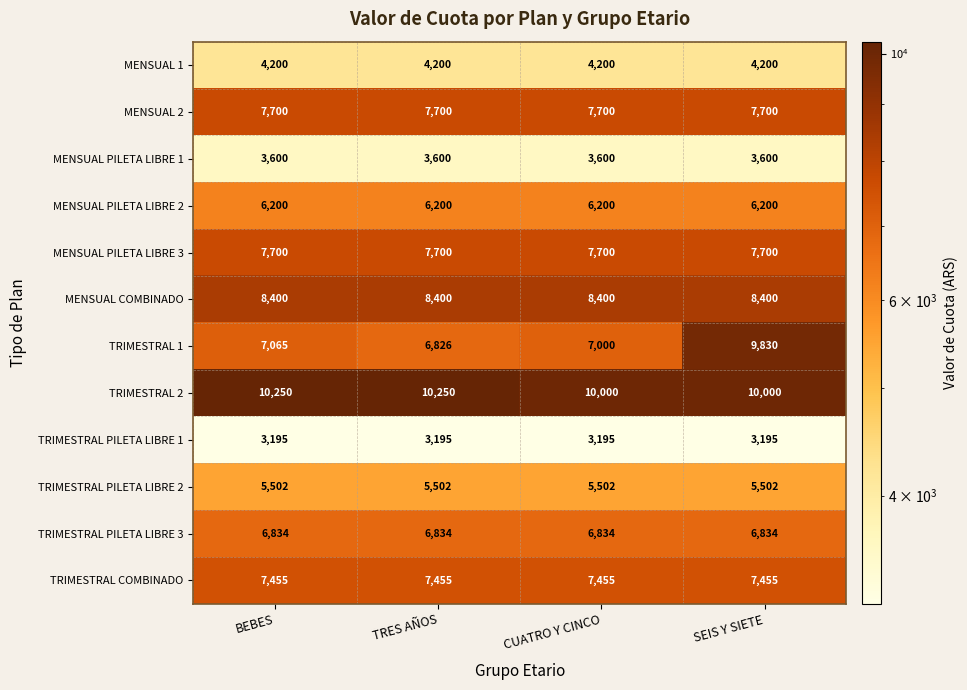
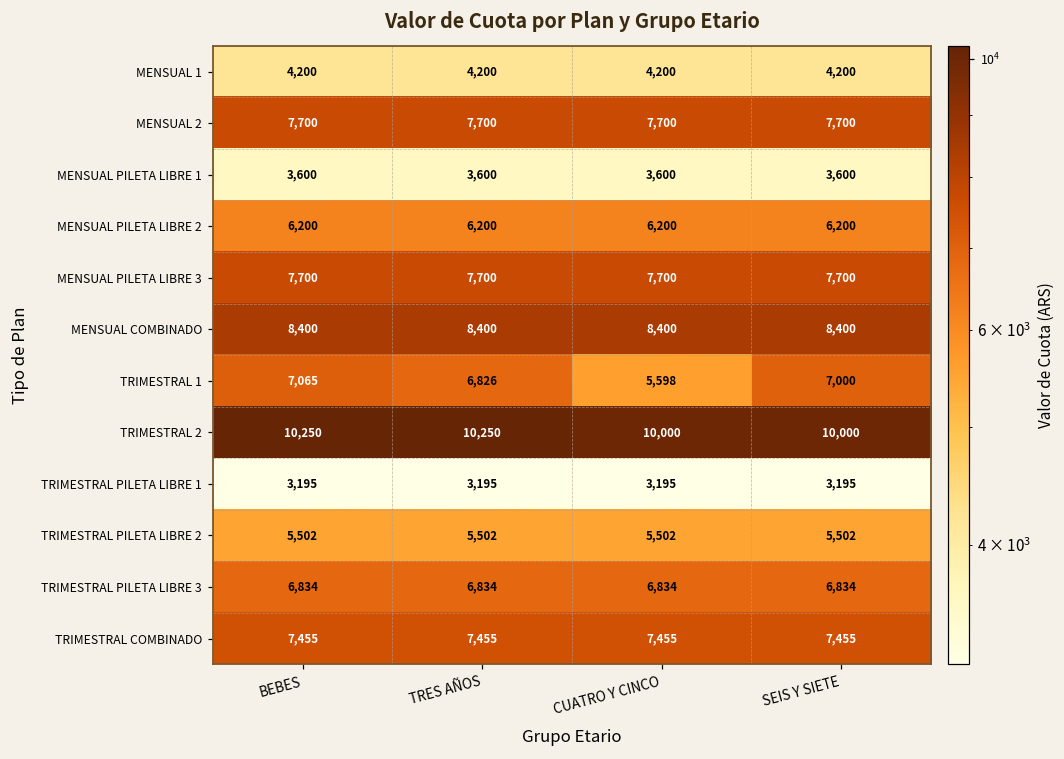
  {
    "MENSUAL 1": {
      "BEBES": "4,200",
      "TRES AÑOS": "4,200",
      "CUATRO Y CINCO": "4,200",
      "SEIS Y SIETE": "4,200"
    },
    "MENSUAL 2": {
      "BEBES": "7,700",
      "TRES AÑOS": "7,700",
      "CUATRO Y CINCO": "7,700",
      "SEIS Y SIETE": "7,700"
    },
    "MENSUAL PILETA LIBRE 1": {
      "BEBES": "3,600",
      "TRES AÑOS": "3,600",
      "CUATRO Y CINCO": "3,600",
      "SEIS Y SIETE": "3,600"
    },
    "MENSUAL PILETA LIBRE 2": {
      "BEBES": "6,200",
      "TRES AÑOS": "6,200",
      "CUATRO Y CINCO": "6,200",
      "SEIS Y SIETE": "6,200"
    },
    "MENSUAL PILETA LIBRE 3": {
      "BEBES": "7,700",
      "TRES AÑOS": "7,700",
      "CUATRO Y CINCO": "7,700",
      "SEIS Y SIETE": "7,700"
    },
    "MENSUAL COMBINADO": {
      "BEBES": "8,400",
      "TRES AÑOS": "8,400",
      "CUATRO Y CINCO": "8,400",
      "SEIS Y SIETE": "8,400"
    },
    "TRIMESTRAL 1": {
      "BEBES": "7,065",
      "TRES AÑOS": "6,826",
-     "CUATRO Y CINCO": "7,000",
-     "SEIS Y SIETE": "9,830"
+     "CUATRO Y CINCO": "5,598",
+     "SEIS Y SIETE": "7,000"
    },
    "TRIMESTRAL 2": {
      "BEBES": "10,250",
      "TRES AÑOS": "10,250",
      "CUATRO Y CINCO": "10,000",
      "SEIS Y SIETE": "10,000"
    },
    "TRIMESTRAL PILETA LIBRE 1": {
      "BEBES": "3,195",
      "TRES AÑOS": "3,195",
      "CUATRO Y CINCO": "3,195",
      "SEIS Y SIETE": "3,195"
    },
    "TRIMESTRAL PILETA LIBRE 2": {
      "BEBES": "5,502",
      "TRES AÑOS": "5,502",
      "CUATRO Y CINCO": "5,502",
      "SEIS Y SIETE": "5,502"
    },
    "TRIMESTRAL PILETA LIBRE 3": {
      "BEBES": "6,834",
      "TRES AÑOS": "6,834",
      "CUATRO Y CINCO": "6,834",
      "SEIS Y SIETE": "6,834"
    },
    "TRIMESTRAL COMBINADO": {
      "BEBES": "7,455",
      "TRES AÑOS": "7,455",
      "CUATRO Y CINCO": "7,455",
      "SEIS Y SIETE": "7,455"
    }
  }
